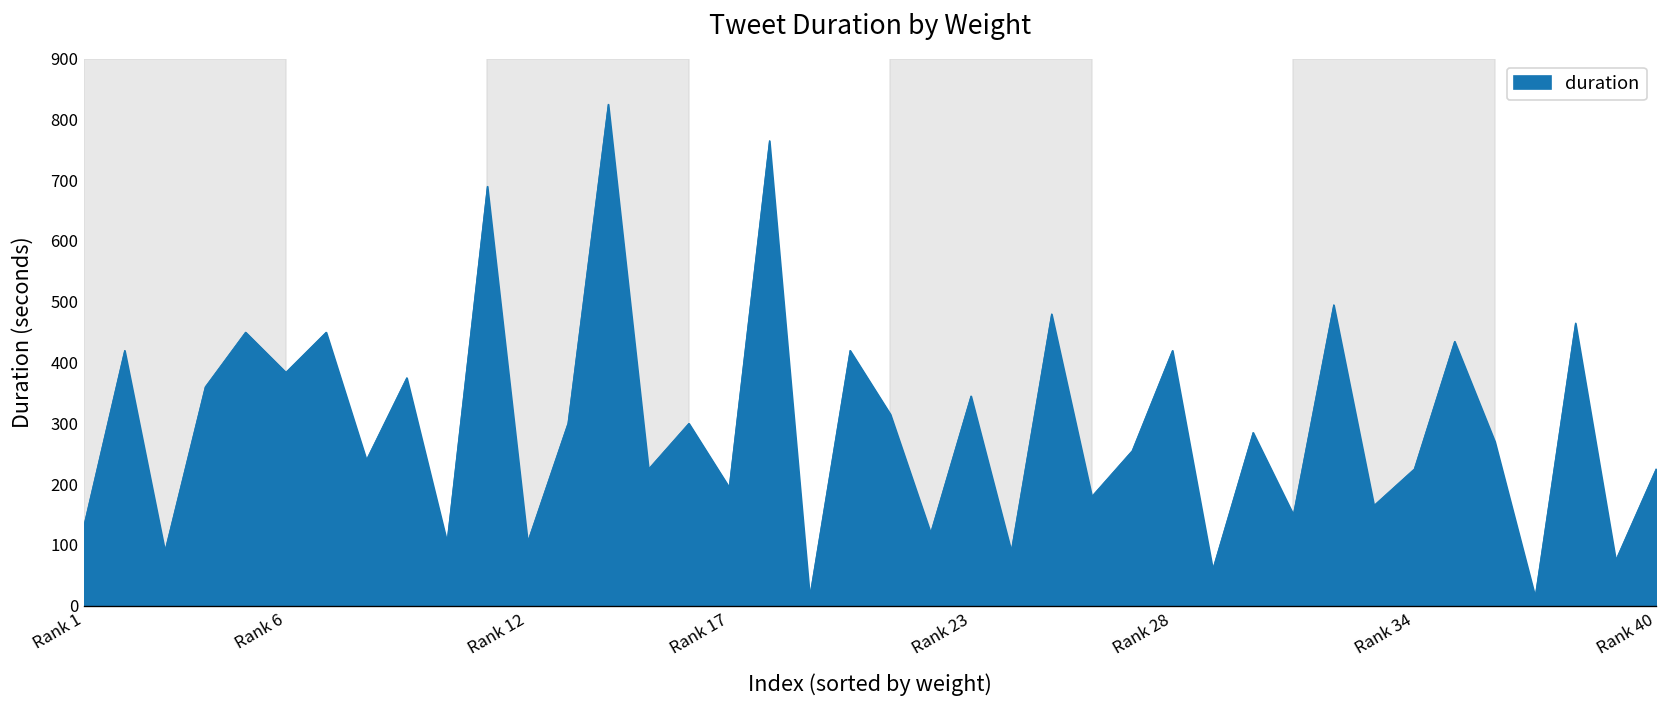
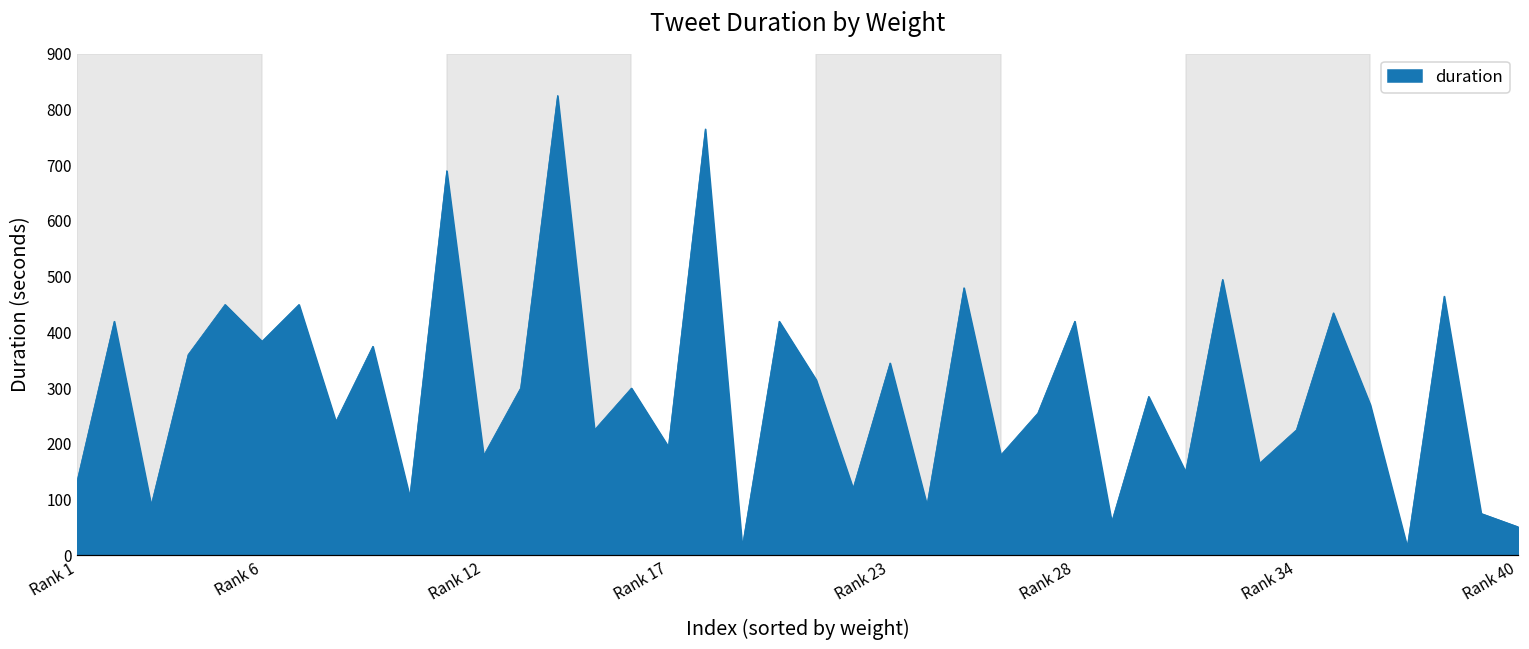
  {
    "Rank 1": 140,
    "Rank 6": 380,
-   "Rank 12": 110,
+   "Rank 12": 180,
    "Rank 17": 200,
    "Rank 23": 350,
    "Rank 28": 420,
    "Rank 34": 230,
-   "Rank 40": 230
+   "Rank 40": 50
  }
